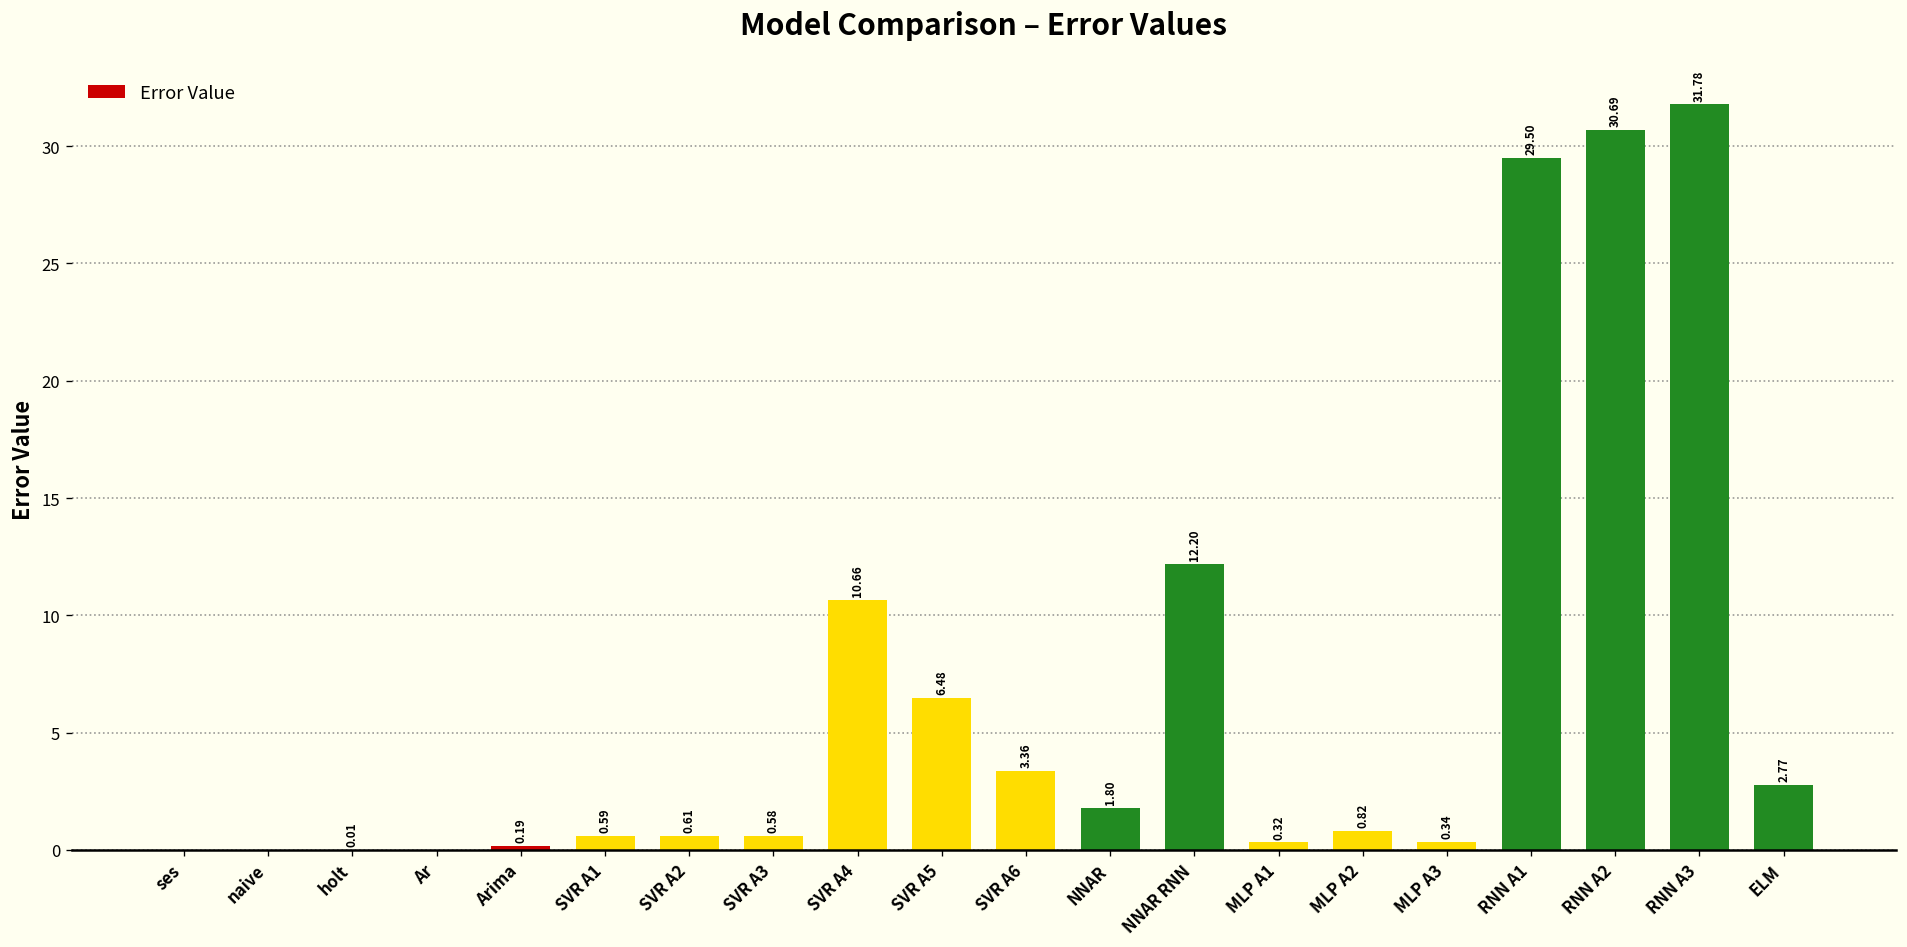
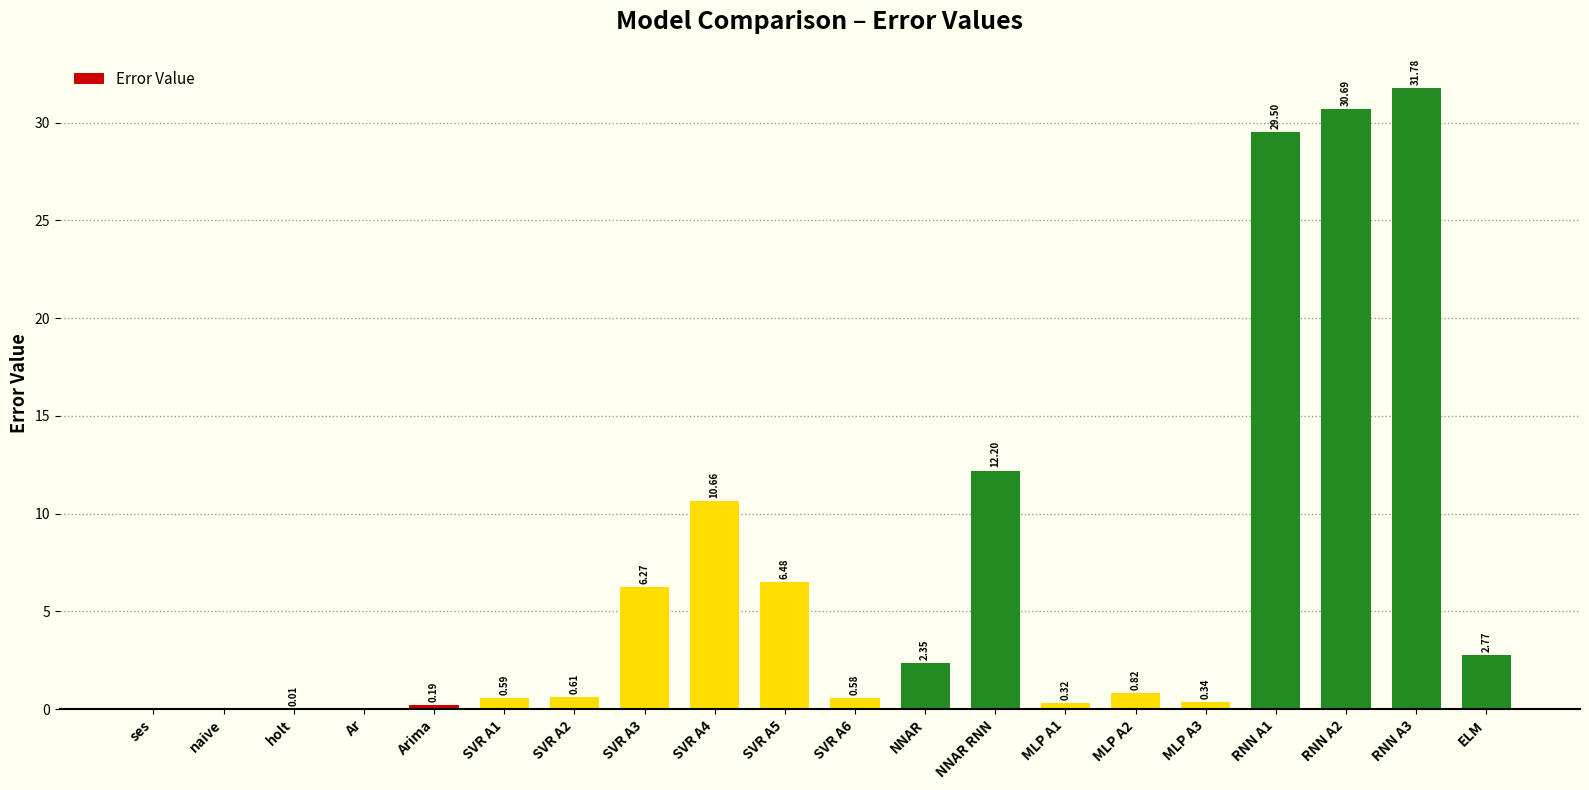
  {
    "holt": 0.01,
    "Arima": 0.19,
    "SVR A1": 0.59,
    "SVR A2": 0.61,
-   "SVR A3": 0.58,
+   "SVR A3": 6.27,
    "SVR A4": 10.66,
    "SVR A5": 6.48,
-   "SVR A6": 3.36,
-   "NNAR": 1.80,
+   "SVR A6": 0.58,
+   "NNAR": 2.35,
    "NNAR RNN": 12.20,
    "MLP A1": 0.32,
    "MLP A2": 0.82,
    "MLP A3": 0.34,
    "RNN A1": 29.50,
    "RNN A2": 30.69,
    "RNN A3": 31.78,
    "ELM": 2.77
  }
